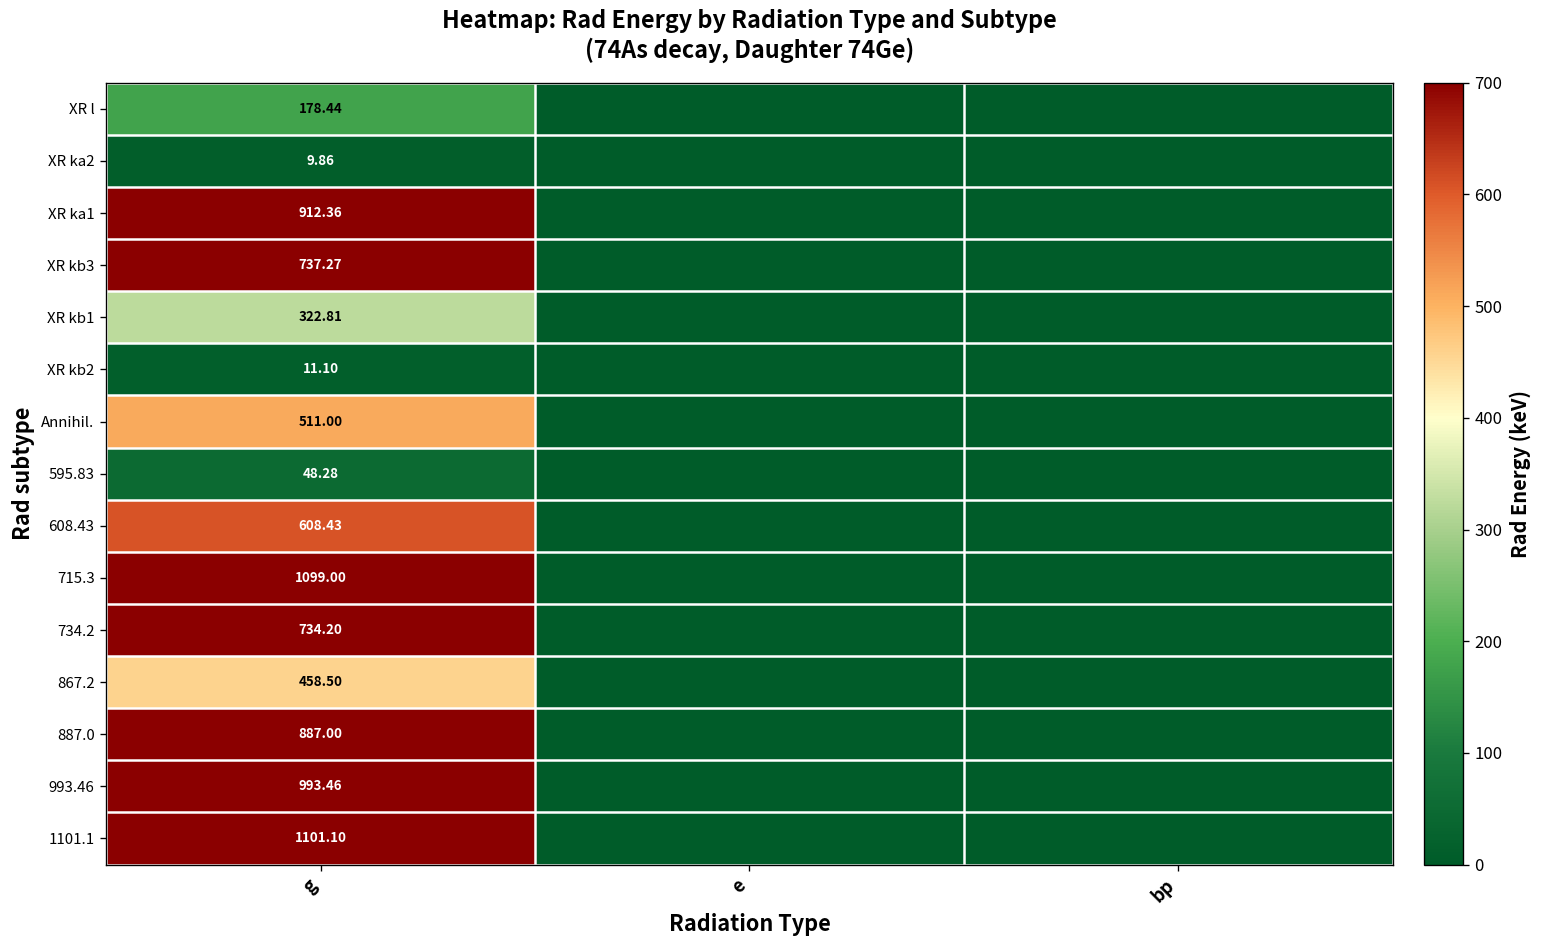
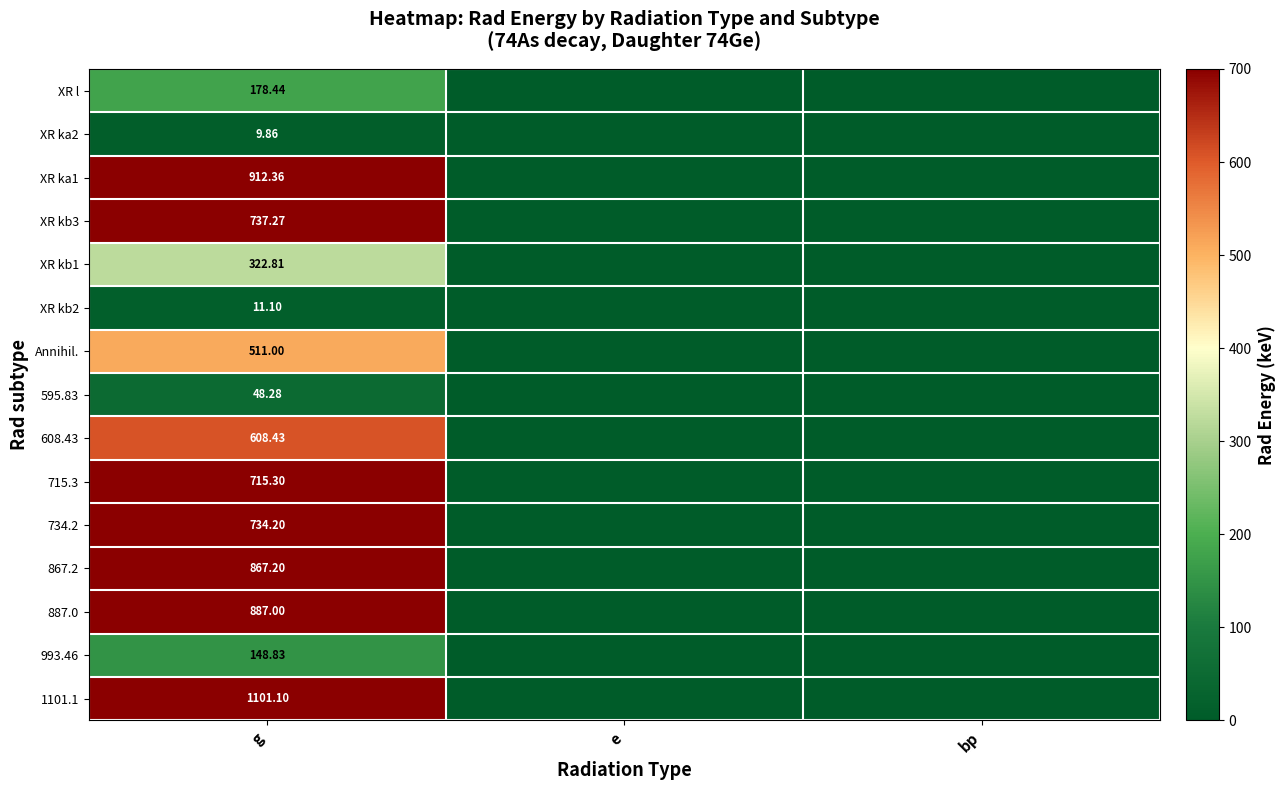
  {
    "XR l": {
      "g": 178.44
    },
    "XR ka2": {
      "g": 9.86
    },
    "XR ka1": {
      "g": 912.36
    },
    "XR kb3": {
      "g": 737.27
    },
    "XR kb1": {
      "g": 322.81
    },
    "XR kb2": {
      "g": 11.10
    },
    "Annihil.": {
      "g": 511.00
    },
    "595.83": {
      "g": 48.28
    },
    "608.43": {
      "g": 608.43
    },
    "715.3": {
-     "g": 1099.00
+     "g": 715.30
    },
    "734.2": {
      "g": 734.20
    },
    "867.2": {
-     "g": 458.50
+     "g": 867.20
    },
    "887.0": {
      "g": 887.00
    },
    "993.46": {
-     "g": 993.46
+     "g": 148.83
    },
    "1101.1": {
      "g": 1101.10
    }
  }
